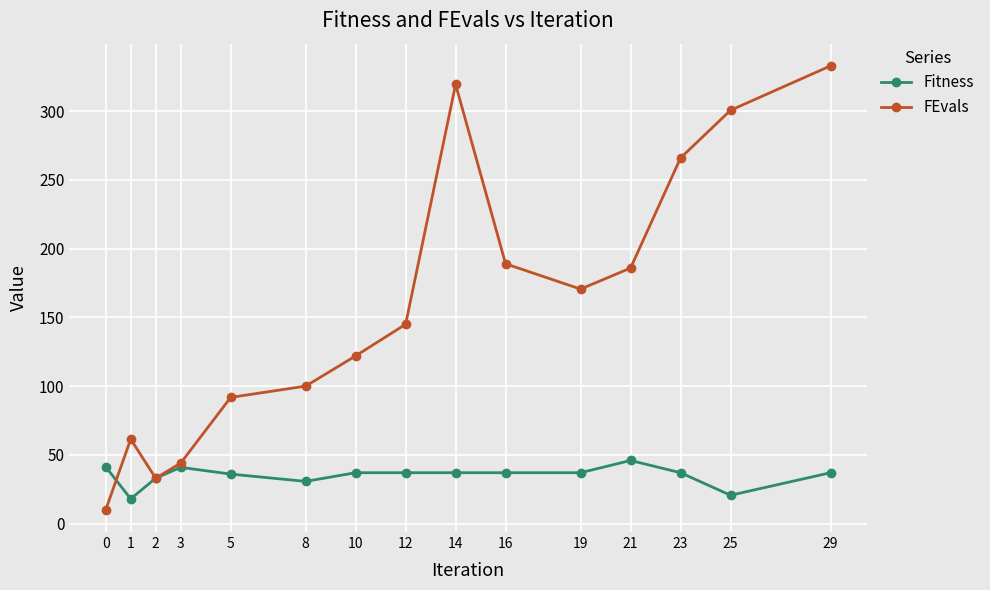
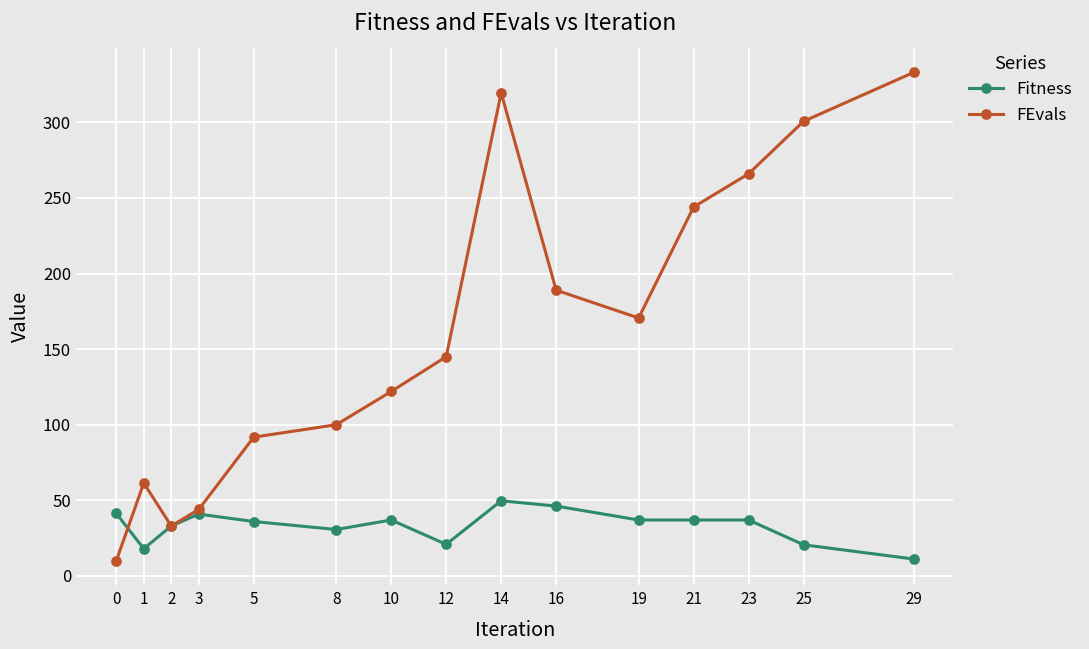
  {
    "Fitness": {
      "0": 41,
      "1": 18,
      "3": 41,
      "5": 36,
      "8": 31,
      "10": 37,
-     "12": 37,
-     "14": 37,
-     "16": 37,
+     "12": 21,
+     "14": 50,
+     "16": 46,
      "19": 37,
-     "21": 46,
+     "21": 37,
      "23": 37,
      "25": 21,
-     "29": 37
+     "29": 11
    },
    "FEvals": {
      "0": 10,
      "1": 61,
      "3": 44,
      "5": 92,
      "8": 100,
      "10": 122,
      "12": 145,
      "14": 320,
      "16": 189,
      "19": 171,
-     "21": 186,
+     "21": 244,
      "23": 266,
      "25": 301,
      "29": 333
    }
  }
